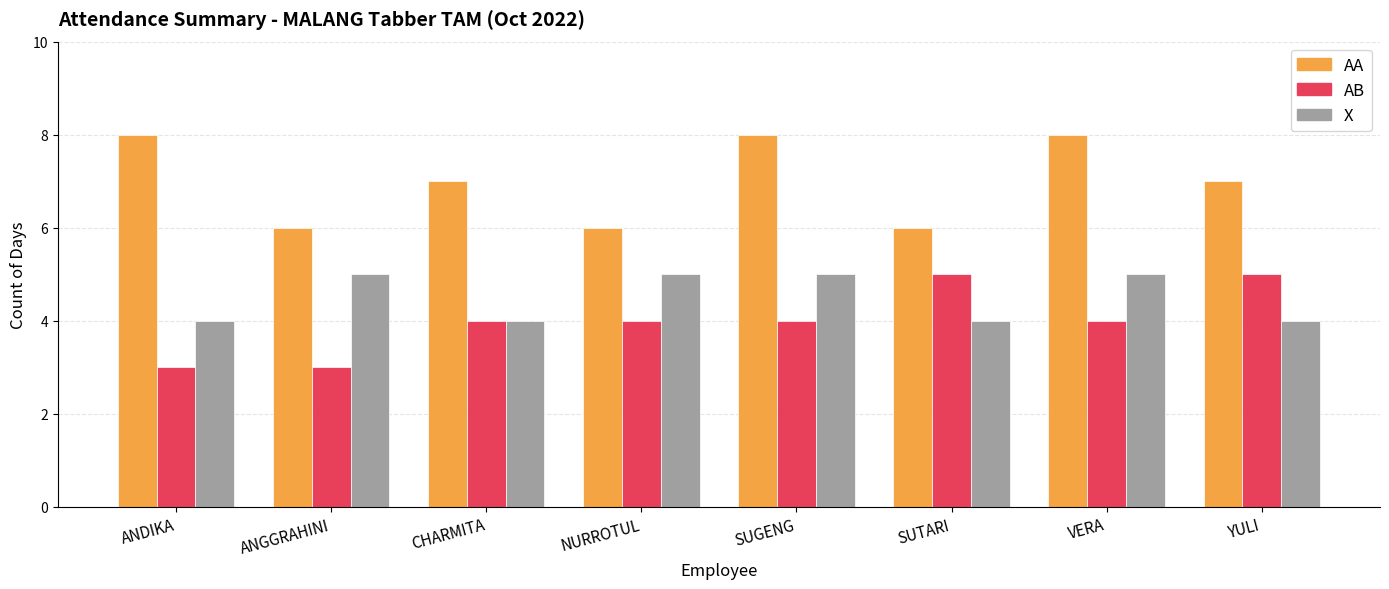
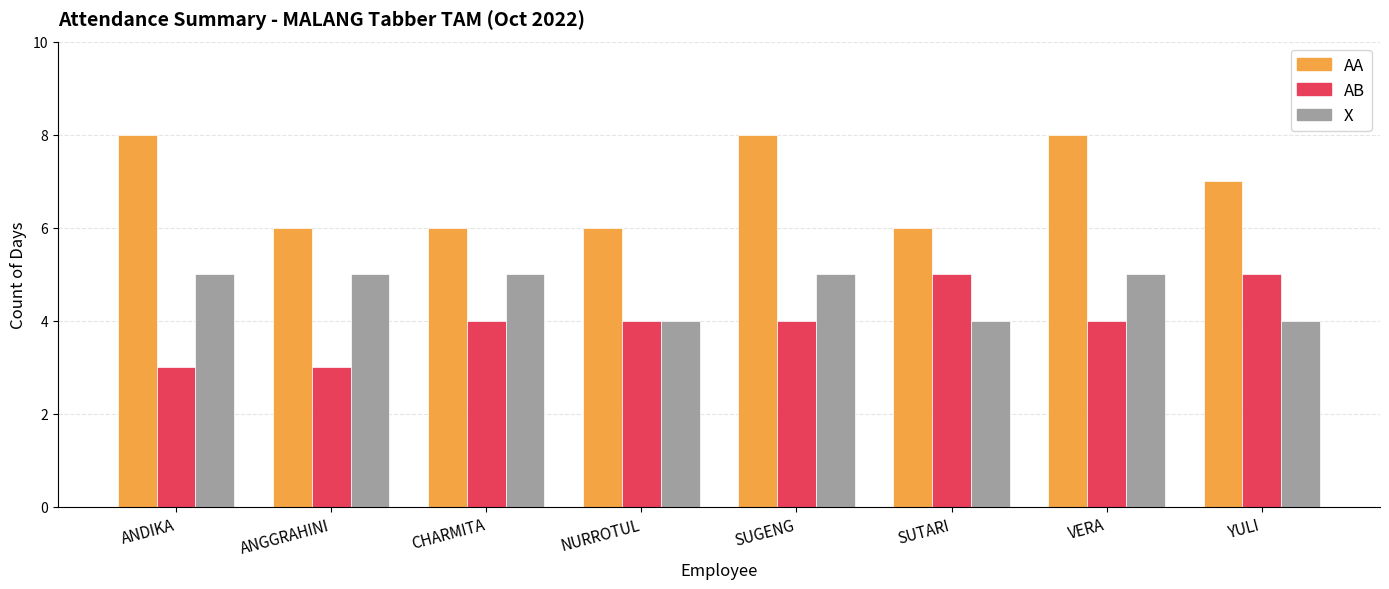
  {
    "AA": {
      "ANDIKA": 8,
      "ANGGRAHINI": 6,
-     "CHARMITA": 7,
+     "CHARMITA": 6,
      "NURROTUL": 6,
      "SUGENG": 8,
      "SUTARI": 6,
      "VERA": 8,
      "YULI": 7
    },
    "AB": {
      "ANDIKA": 3,
      "ANGGRAHINI": 3,
      "CHARMITA": 4,
      "NURROTUL": 4,
      "SUGENG": 4,
      "SUTARI": 5,
      "VERA": 4,
      "YULI": 5
    },
    "X": {
-     "ANDIKA": 4,
+     "ANDIKA": 5,
      "ANGGRAHINI": 5,
-     "CHARMITA": 4,
-     "NURROTUL": 5,
+     "CHARMITA": 5,
+     "NURROTUL": 4,
      "SUGENG": 5,
      "SUTARI": 4,
      "VERA": 5,
      "YULI": 4
    }
  }
